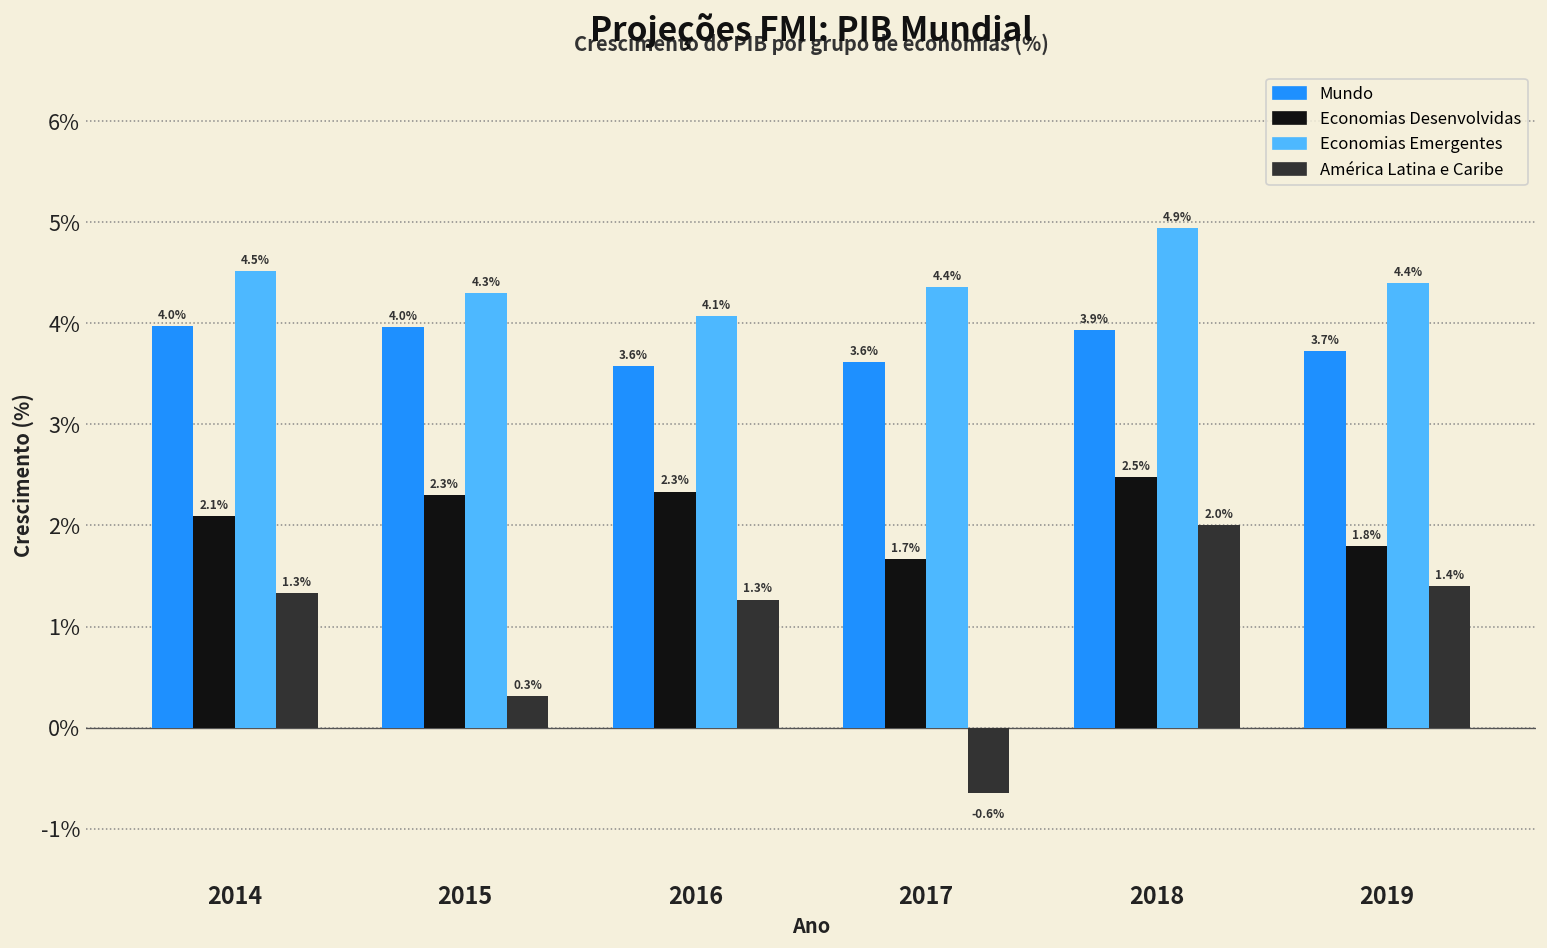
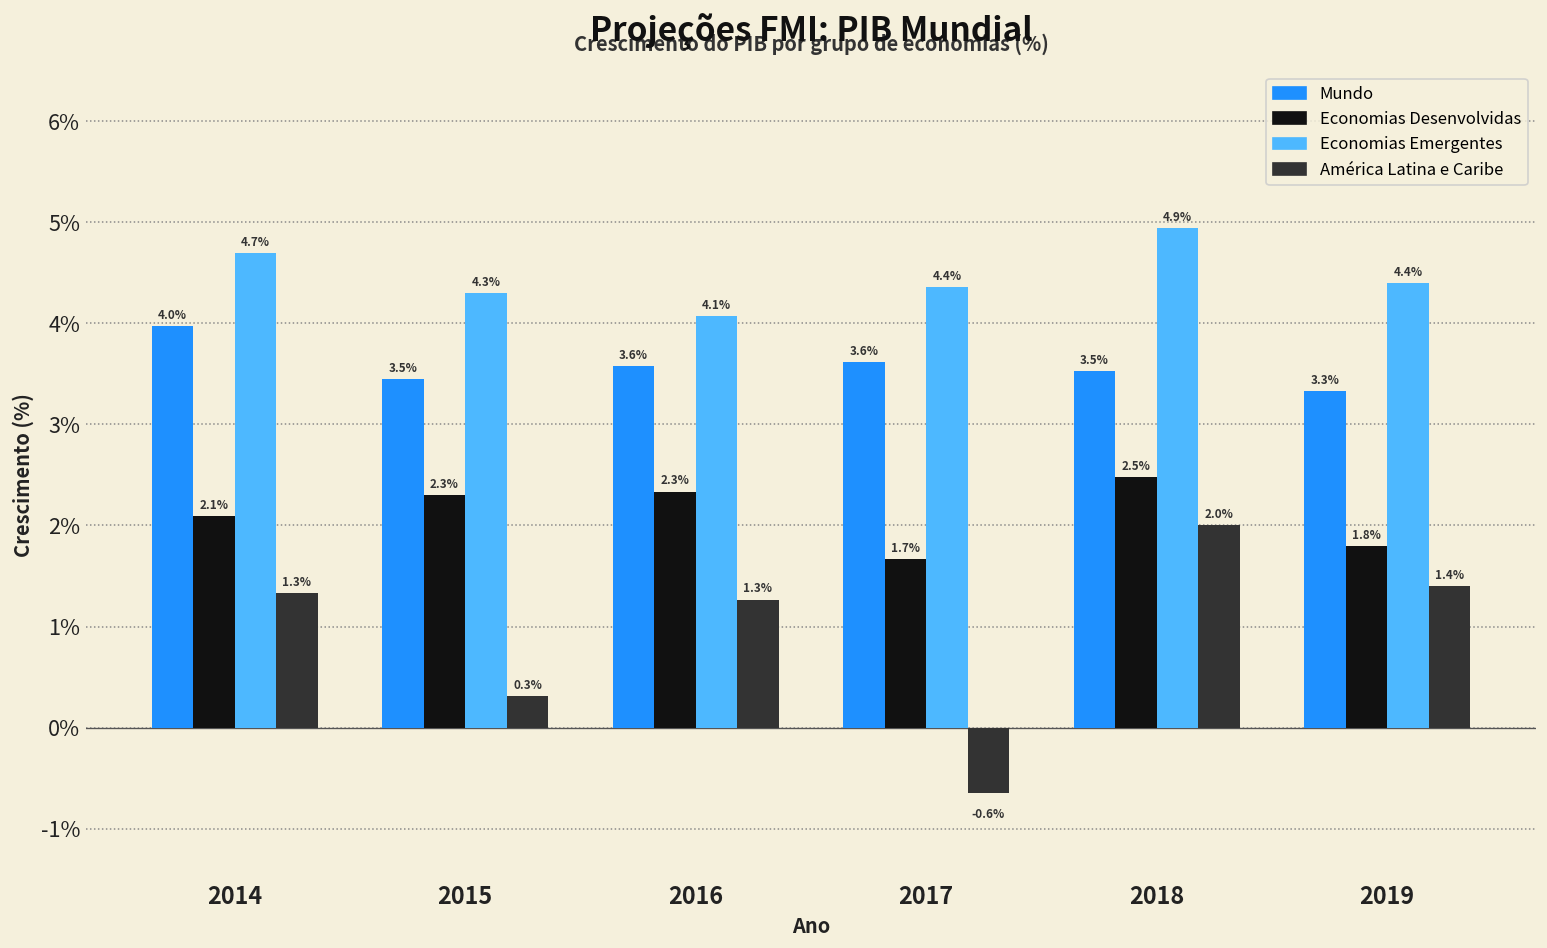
  {
    "Mundo": {
      "2014": "4.0%",
-     "2015": "4.0%",
+     "2015": "3.5%",
      "2016": "3.6%",
      "2017": "3.6%",
-     "2018": "3.9%",
-     "2019": "3.7%"
+     "2018": "3.5%",
+     "2019": "3.3%"
    },
    "Economias Emergentes": {
-     "2014": "4.5%",
+     "2014": "4.7%",
      "2015": "4.3%",
      "2016": "4.1%",
      "2017": "4.4%",
      "2018": "4.9%",
      "2019": "4.4%"
    }
  }
